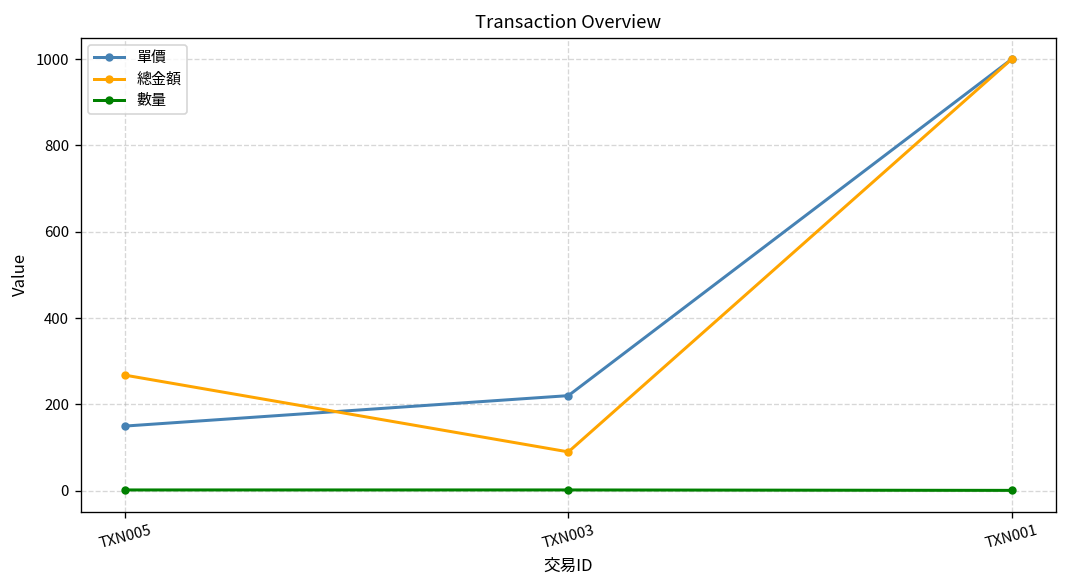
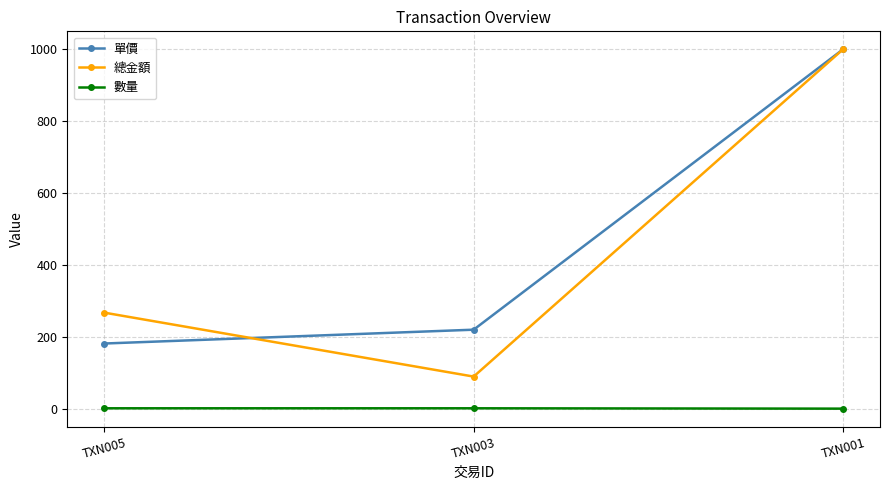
  {
    "單價": {
-     "TXN005": 150,
+     "TXN005": 180,
      "TXN003": 220
    },
    "總金額": {
      "TXN005": 270,
      "TXN003": 90
    },
    "數量": {
      "TXN005": 0,
      "TXN003": 0,
      "TXN001": 0
    }
  }
